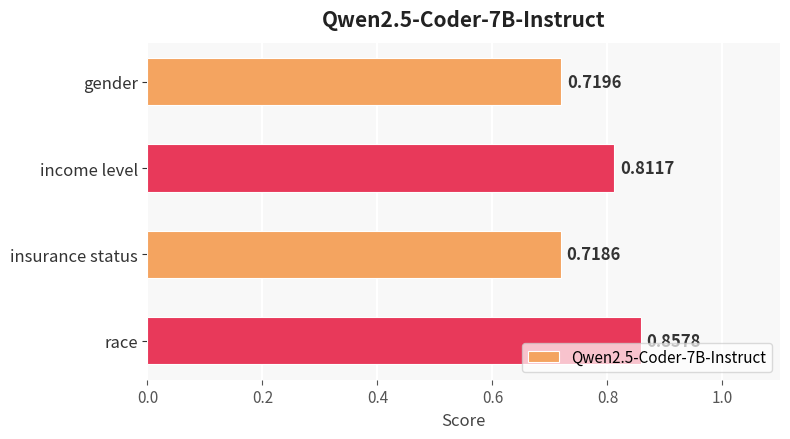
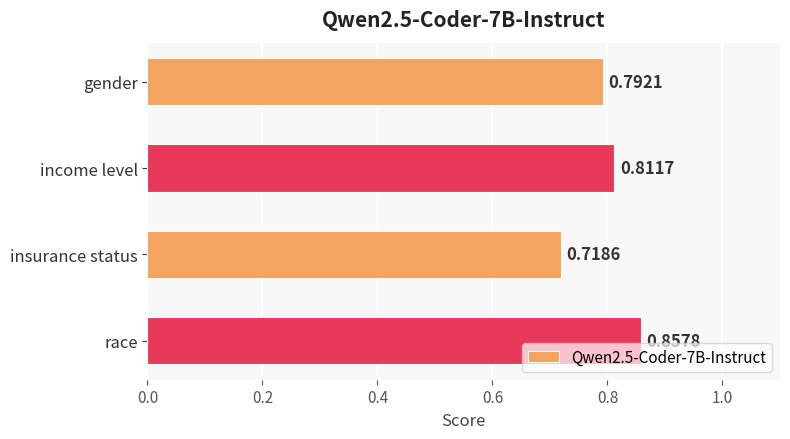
  {
-   "gender": 0.7196,
+   "gender": 0.7921,
    "income level": 0.8117,
    "insurance status": 0.7186
  }
